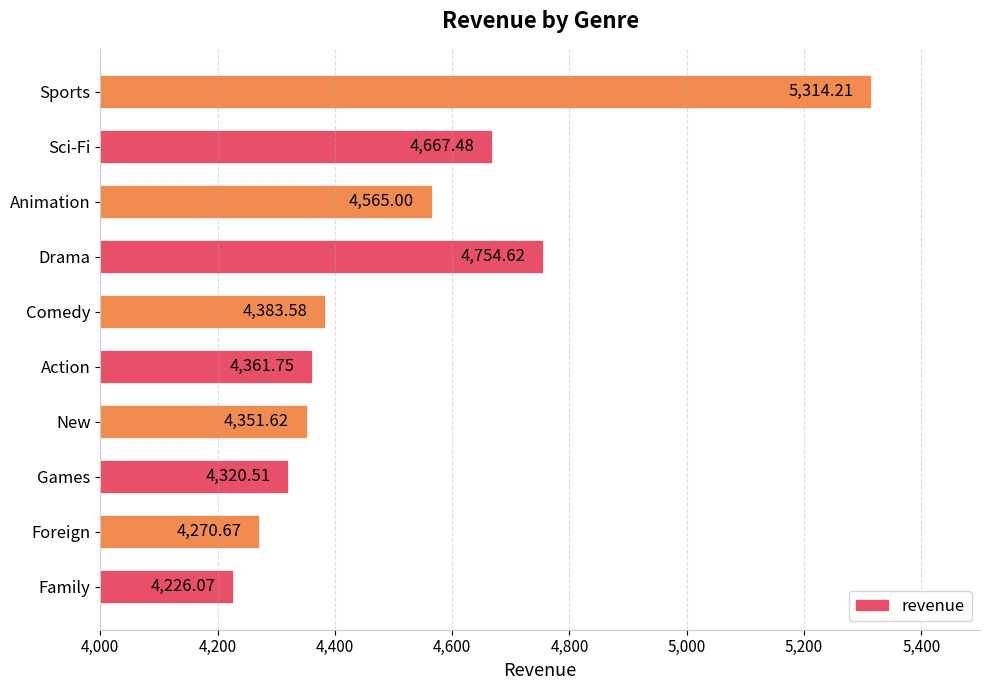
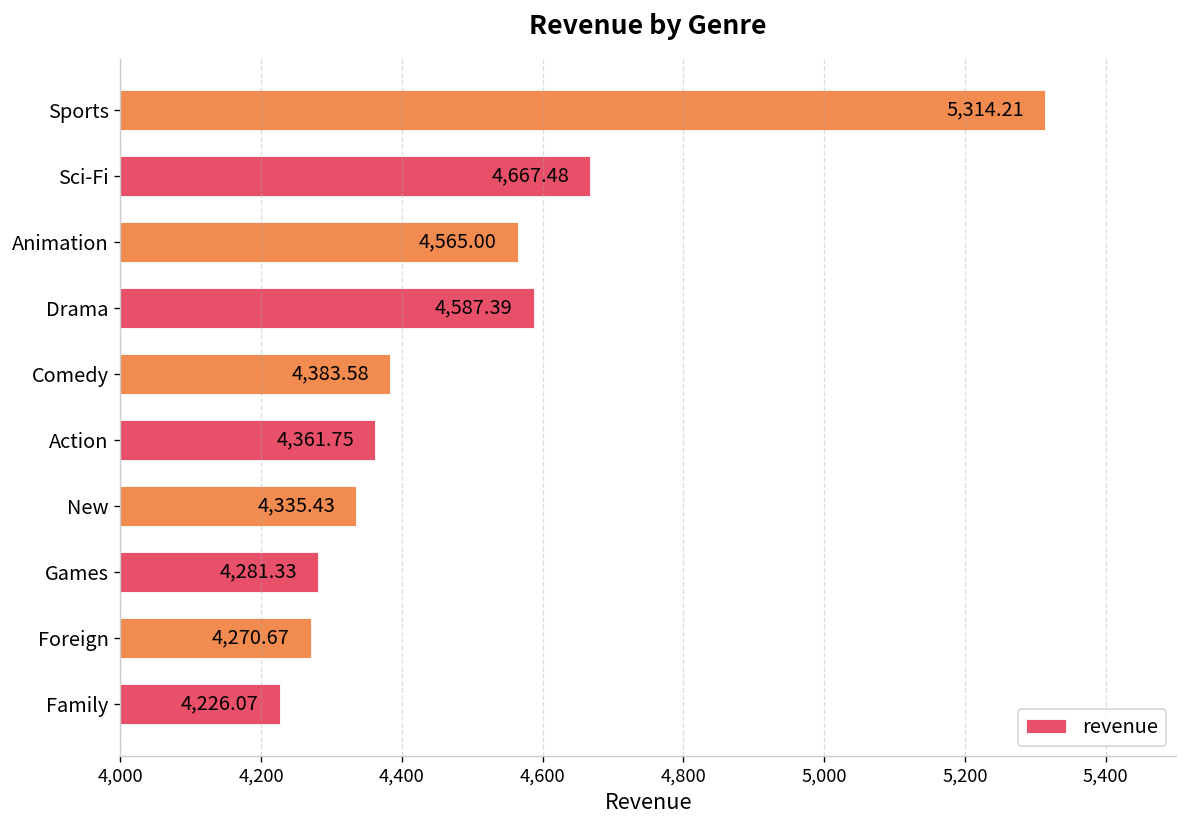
  {
    "Sports": "5,314.21",
    "Sci-Fi": "4,667.48",
    "Animation": "4,565.00",
-   "Drama": "4,754.62",
+   "Drama": "4,587.39",
    "Comedy": "4,383.58",
    "Action": "4,361.75",
-   "New": "4,351.62",
-   "Games": "4,320.51",
+   "New": "4,335.43",
+   "Games": "4,281.33",
    "Foreign": "4,270.67",
    "Family": "4,226.07"
  }
